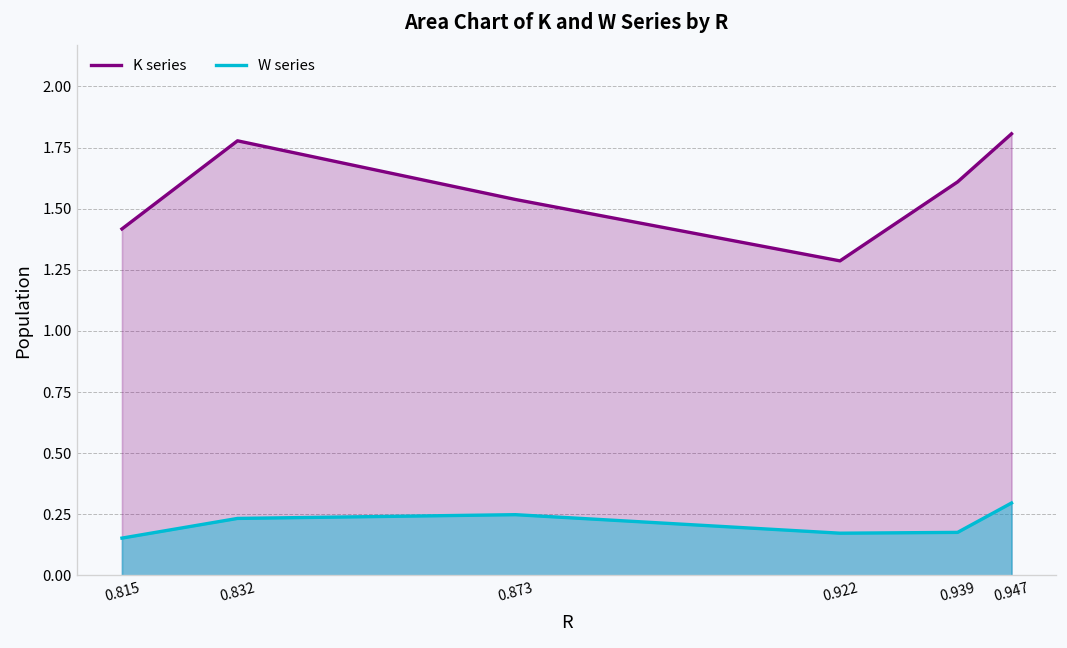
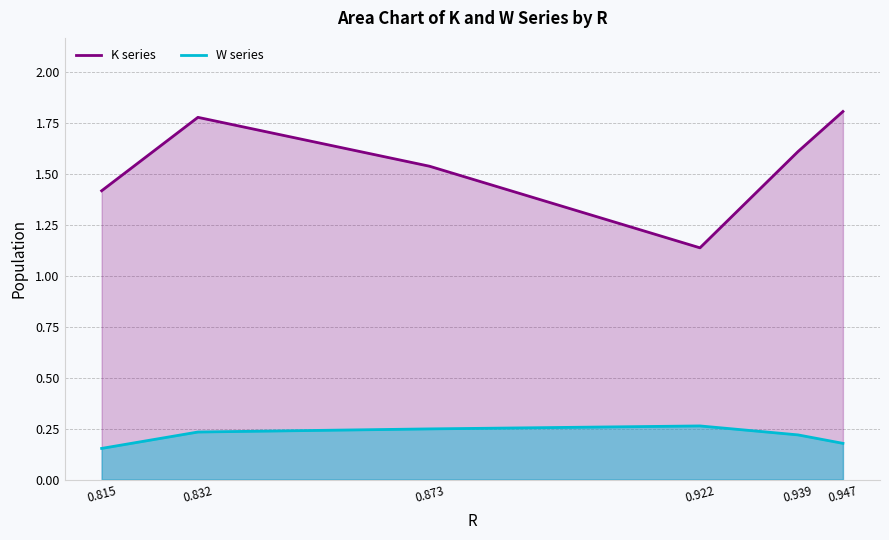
  {
    "K series": {
      "0.815": 1.42,
      "0.832": 1.78,
      "0.873": 1.54,
-     "0.922": 1.29,
+     "0.922": 1.14,
      "0.939": 1.61,
      "0.947": 1.81
    },
    "W series": {
      "0.815": 0.15,
      "0.832": 0.23,
      "0.873": 0.25,
-     "0.922": 0.17,
-     "0.939": 0.18,
-     "0.947": 0.30
+     "0.922": 0.26,
+     "0.939": 0.22,
+     "0.947": 0.18
    }
  }
